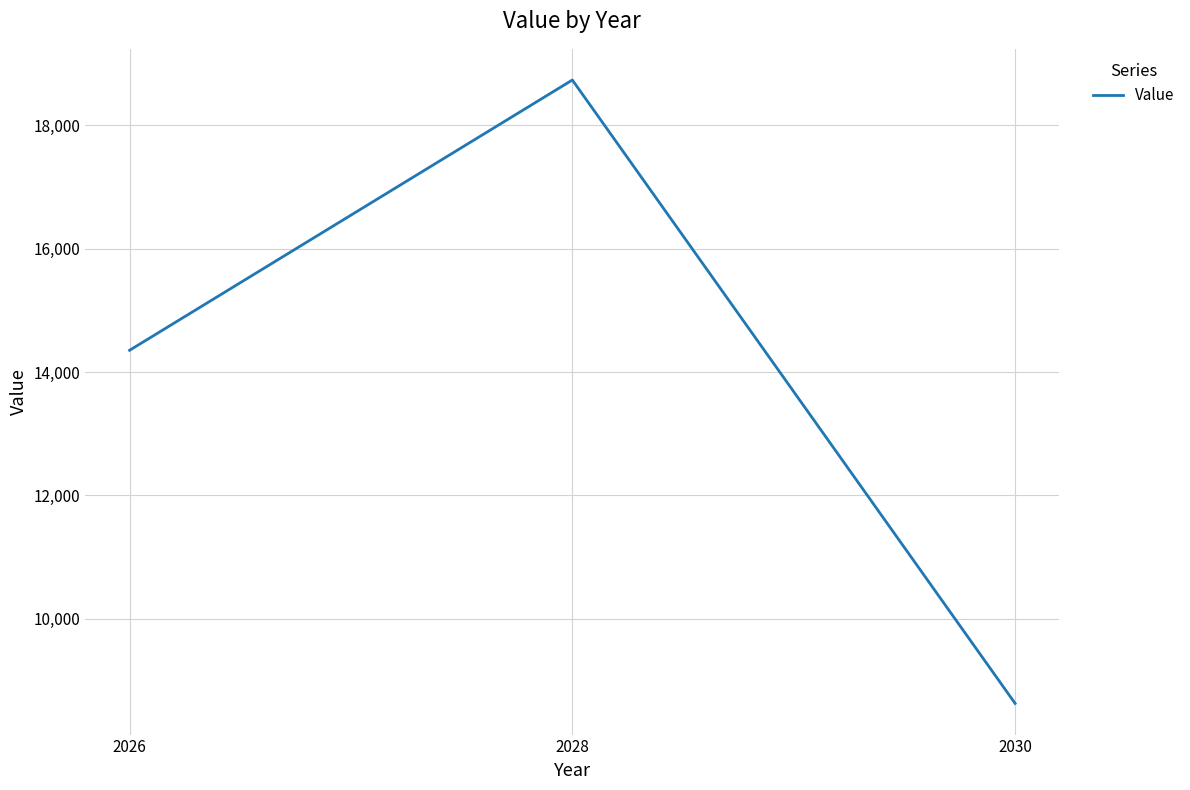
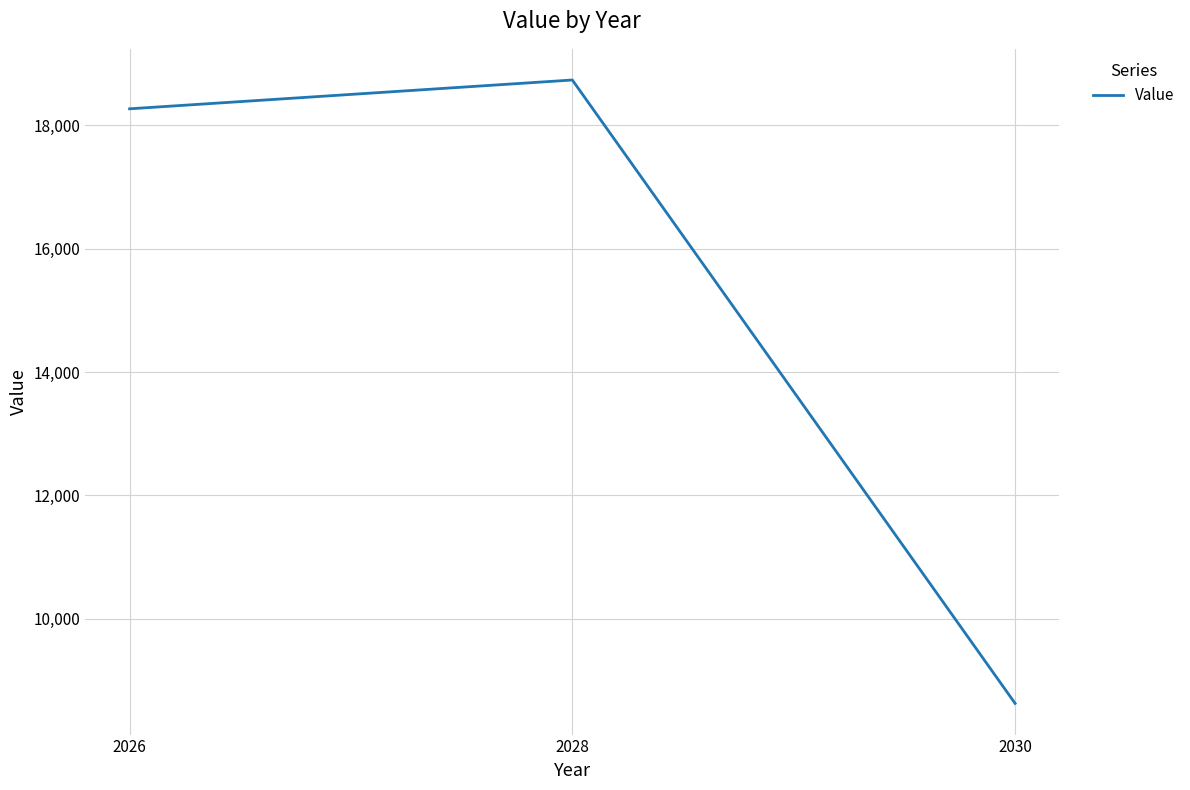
  {
-   "2026": "14,400",
+   "2026": "18,300",
    "2028": "18,700",
    "2030": "8,600"
  }
